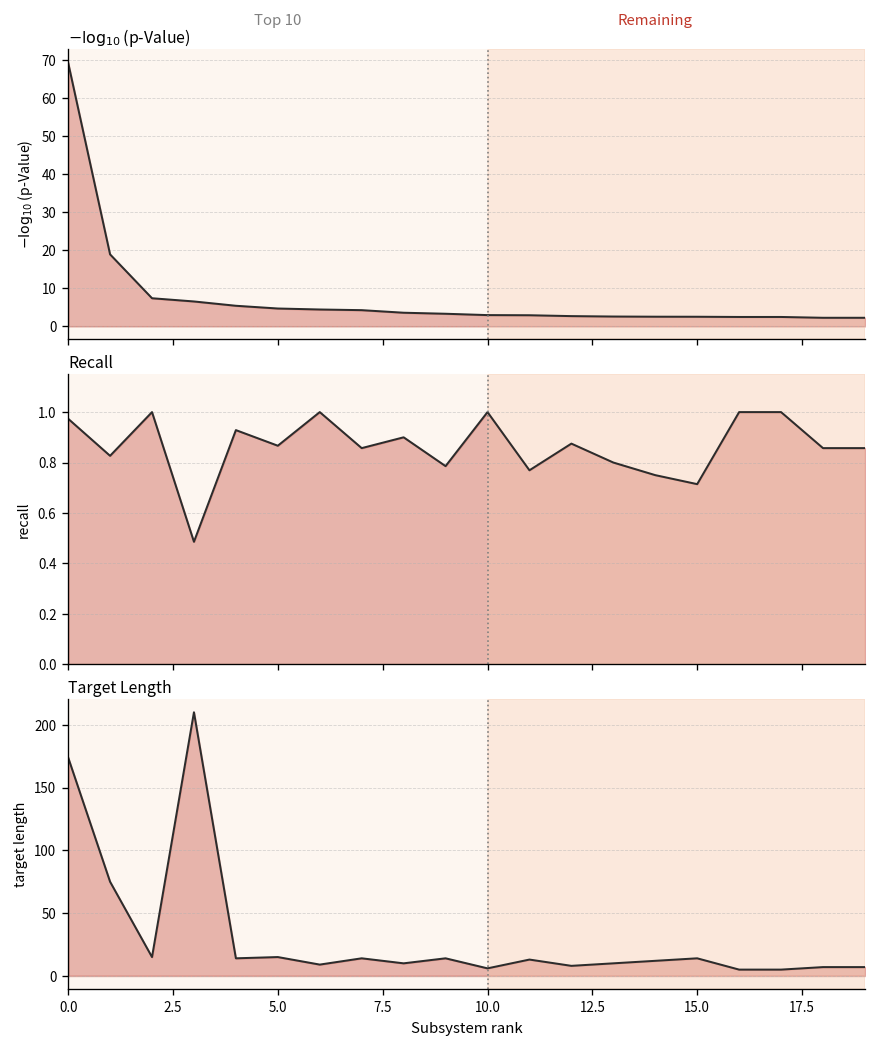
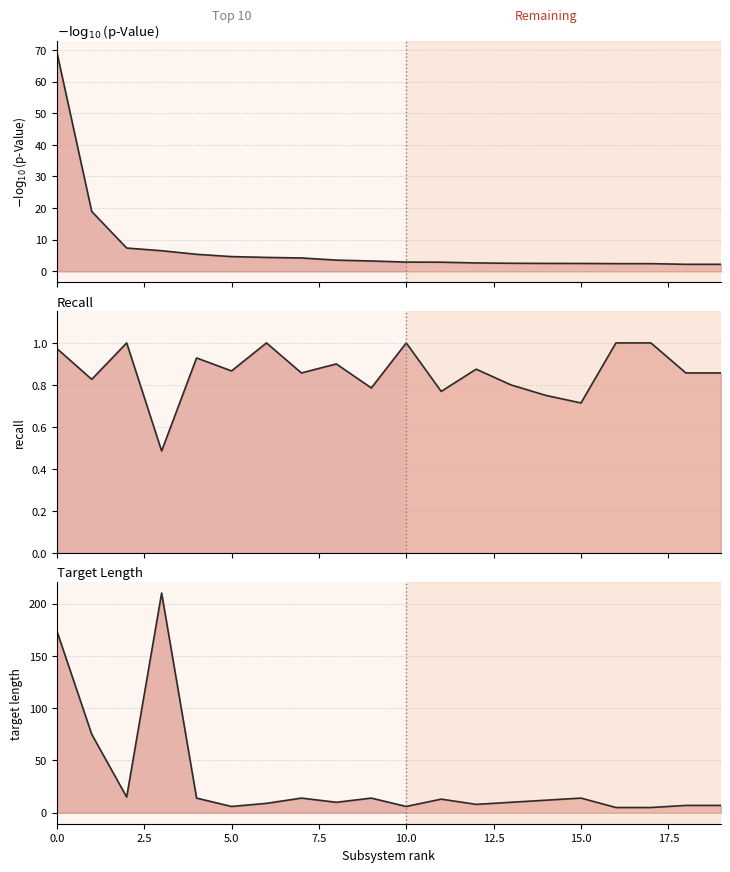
  {
    "Target Length": {
      "0.0": 174,
-     "5.0": 15,
+     "5.0": 6,
      "10.0": 6,
      "15.0": 14
    }
  }
